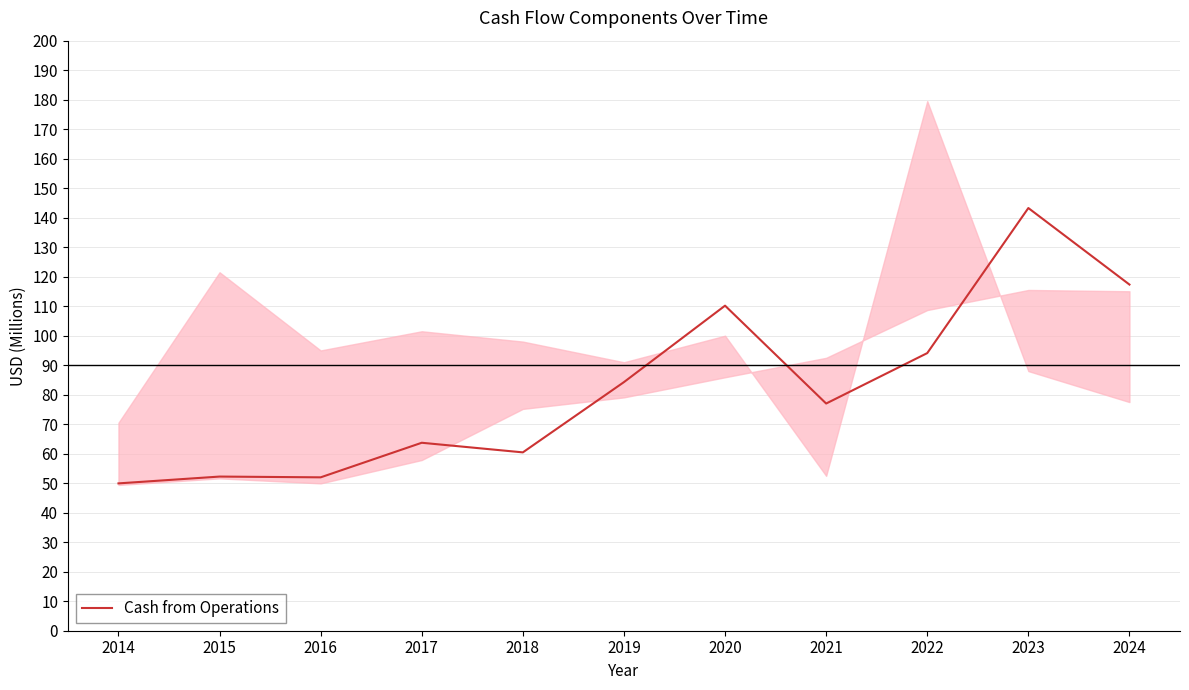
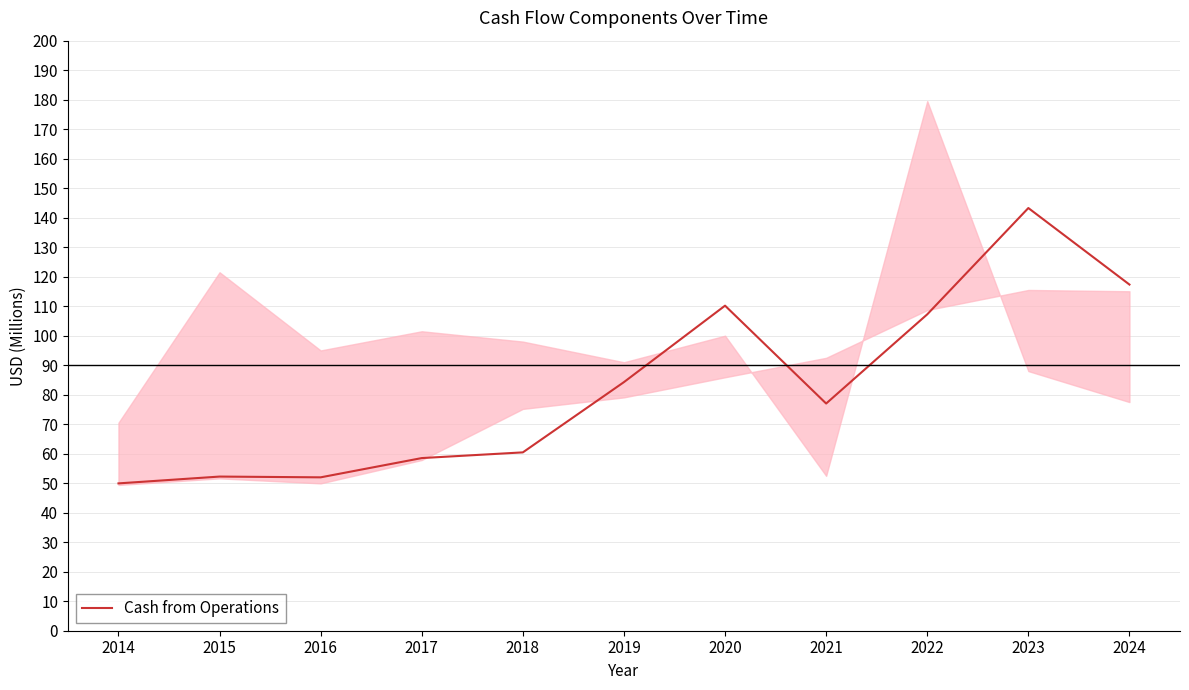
  {
    "Cash from Operations": {
      "2014": 50,
      "2015": 52,
      "2016": 52,
-     "2017": 64,
+     "2017": 59,
      "2018": 60,
      "2019": 84,
      "2020": 110,
      "2021": 77,
-     "2022": 94,
+     "2022": 107,
      "2023": 143,
      "2024": 117
    }
  }
